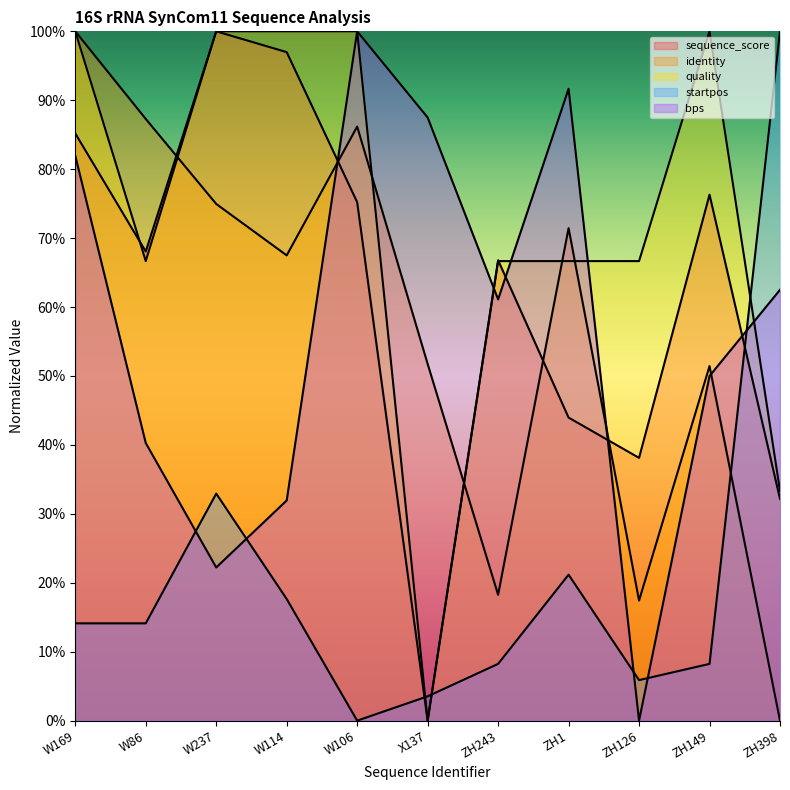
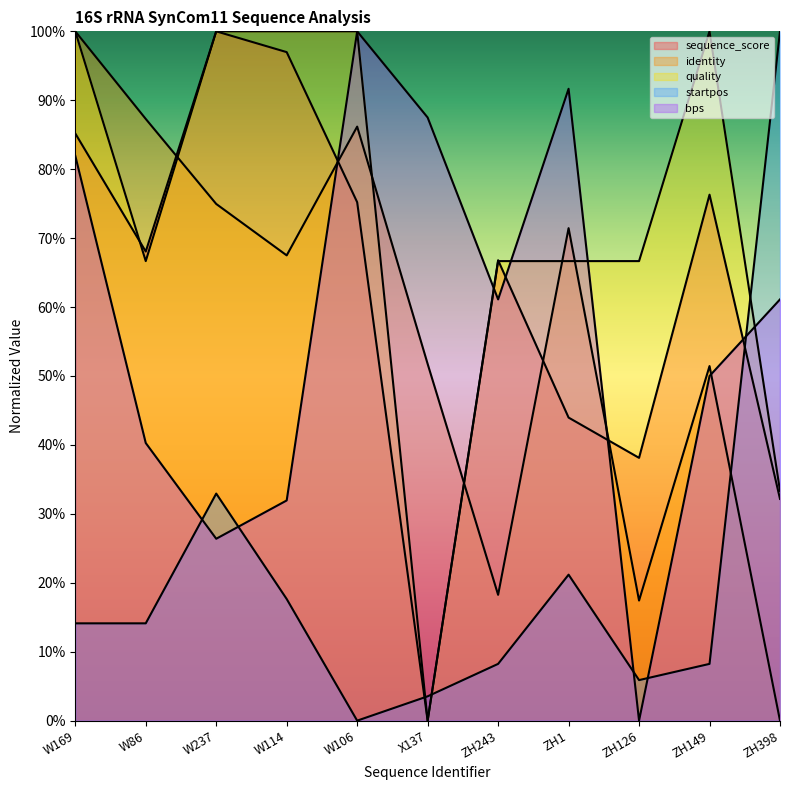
  {
    "startpos": {
      "W169": "14%",
      "W86": "14%",
      "W237": "33%",
      "W114": "18%",
      "W106": "0%",
      "X137": "4%",
      "ZH243": "8%",
      "ZH1": "21%",
      "ZH126": "6%",
      "ZH149": "8%",
      "ZH398": "100%"
    },
    "bps": {
      "W169": "82%",
      "W86": "40%",
-     "W237": "22%",
+     "W237": "26%",
      "W114": "32%",
      "X137": "88%",
      "ZH243": "61%",
      "ZH1": "92%",
      "ZH126": "0%",
      "ZH149": "50%",
-     "ZH398": "63%"
+     "ZH398": "61%"
    }
  }
